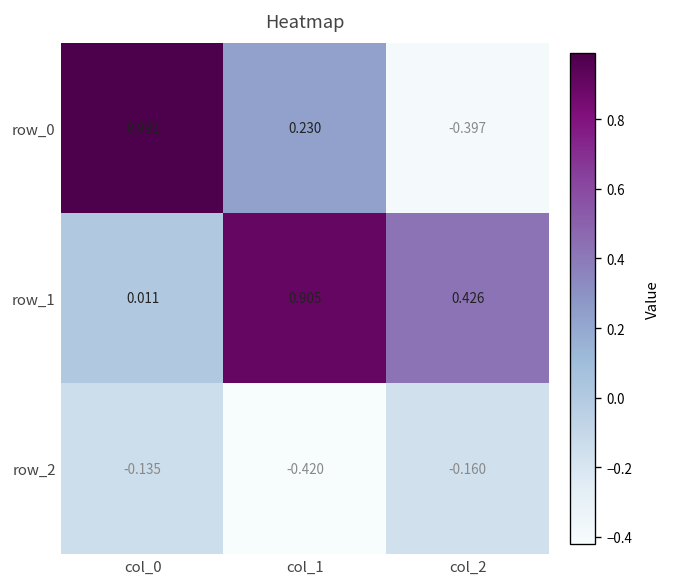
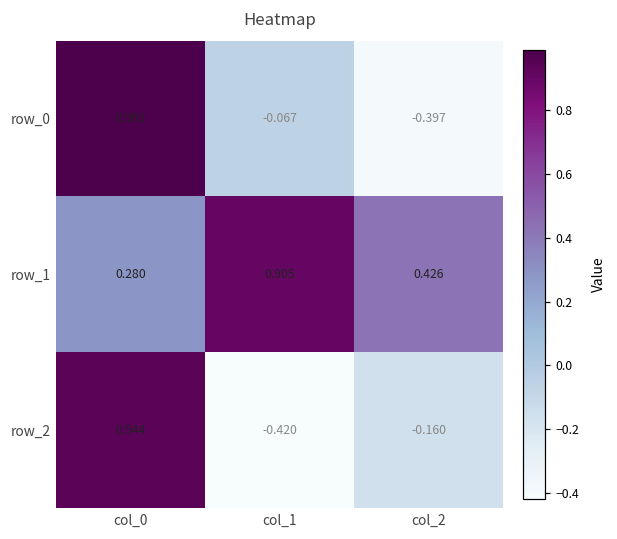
  {
    "row_0": {
-     "col_1": 0.230,
+     "col_1": -0.067,
      "col_2": -0.397
    },
    "row_1": {
-     "col_0": 0.011,
+     "col_0": 0.280,
      "col_1": 0.905,
      "col_2": 0.426
    },
    "row_2": {
-     "col_0": -0.135,
+     "col_0": 0.944,
      "col_1": -0.420,
      "col_2": -0.160
    }
  }
